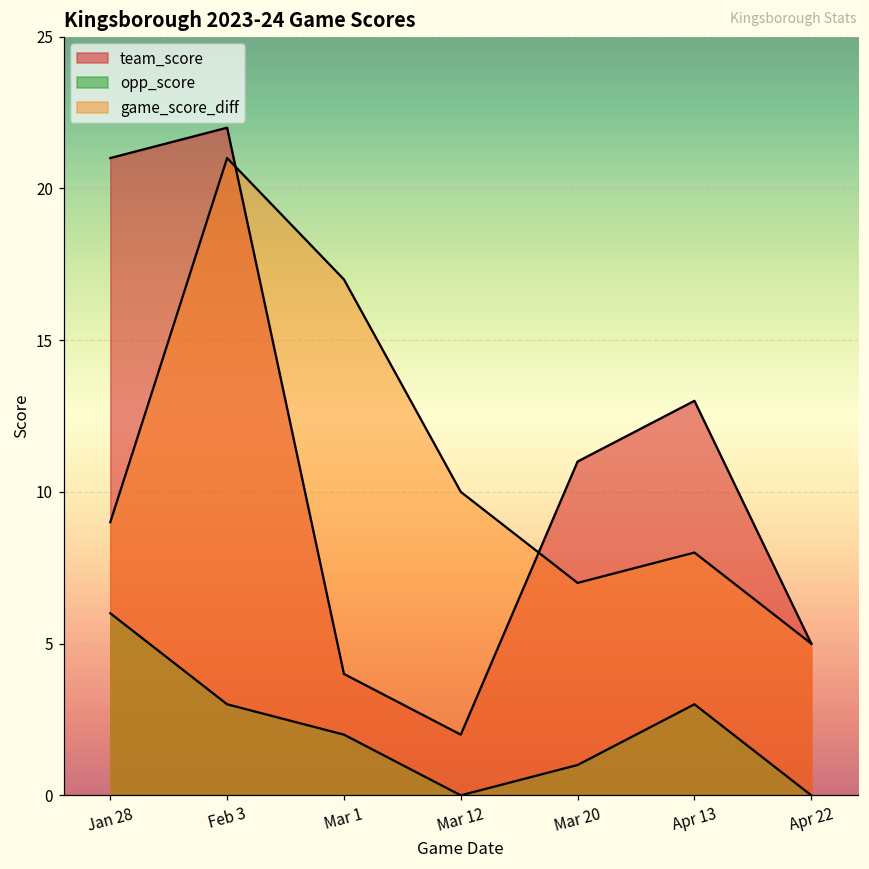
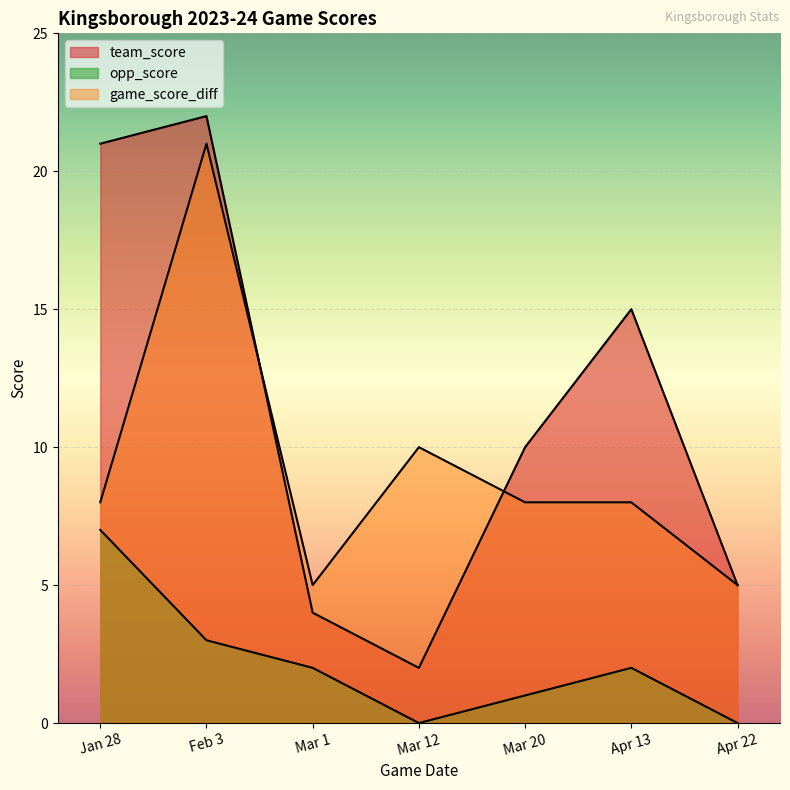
  {
    "team_score": {
      "Jan 28": 21,
      "Feb 3": 22,
      "Mar 1": 4,
      "Mar 12": 2,
-     "Mar 20": 11,
-     "Apr 13": 13
+     "Mar 20": 10,
+     "Apr 13": 15
    },
    "opp_score": {
-     "Jan 28": 6,
+     "Jan 28": 7,
      "Feb 3": 3,
      "Mar 1": 2,
      "Mar 12": 0,
      "Mar 20": 1,
-     "Apr 13": 3,
+     "Apr 13": 2,
      "Apr 22": 0
    },
    "game_score_diff": {
-     "Jan 28": 9,
+     "Jan 28": 8,
      "Feb 3": 21,
-     "Mar 1": 17,
+     "Mar 1": 5,
      "Mar 12": 10,
-     "Mar 20": 7,
+     "Mar 20": 8,
      "Apr 13": 8
    }
  }
